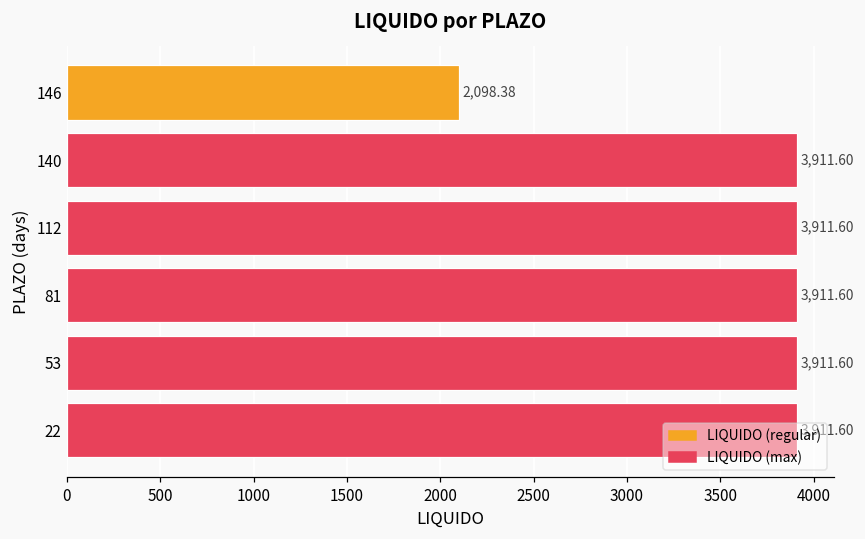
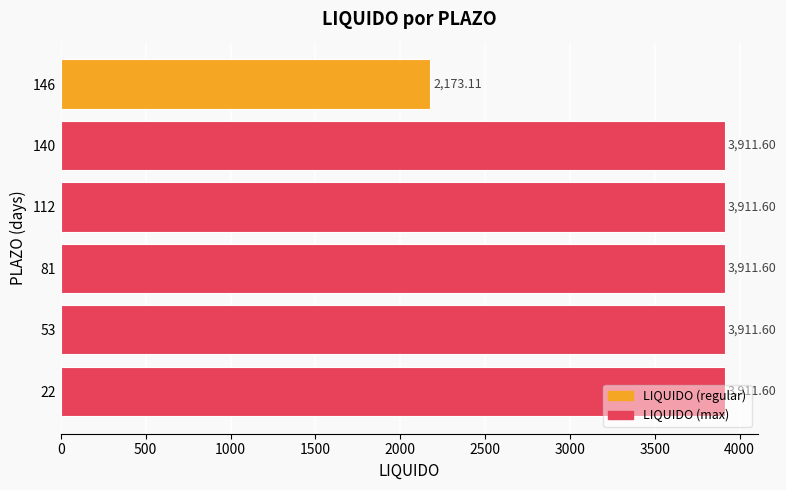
  {
-   "146": "2,098.38",
+   "146": "2,173.11",
    "140": "3,911.60",
    "112": "3,911.60",
    "81": "3,911.60",
    "53": "3,911.60"
  }
